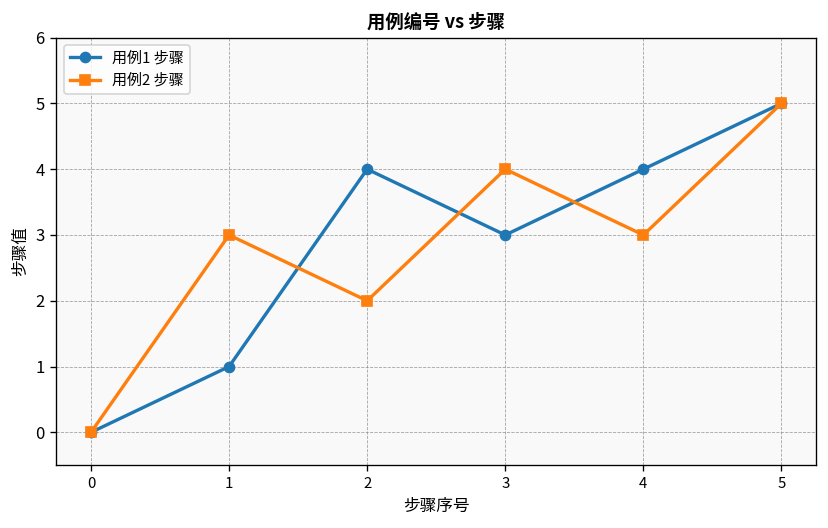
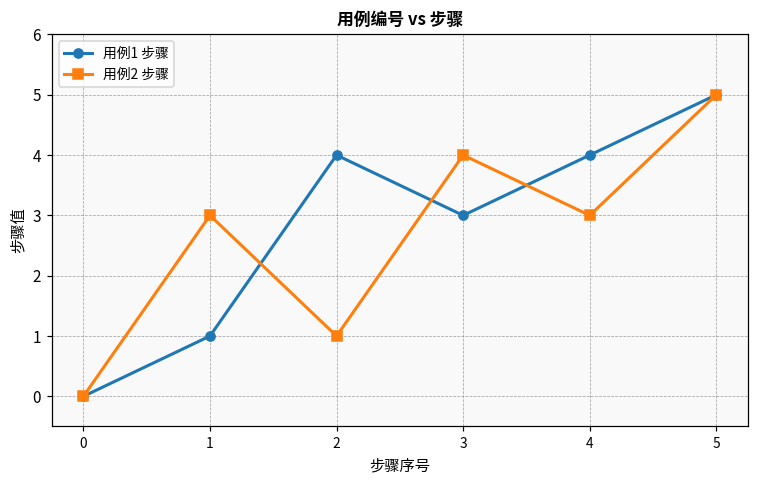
  {
    "用例1 步骤": {
      "1": 1,
      "2": 4,
      "3": 3,
      "4": 4
    },
    "用例2 步骤": {
      "1": 3,
-     "2": 2,
+     "2": 1,
      "3": 4,
      "4": 3
    }
  }
